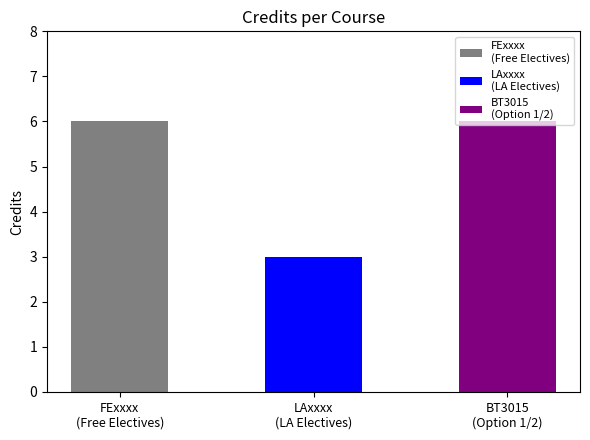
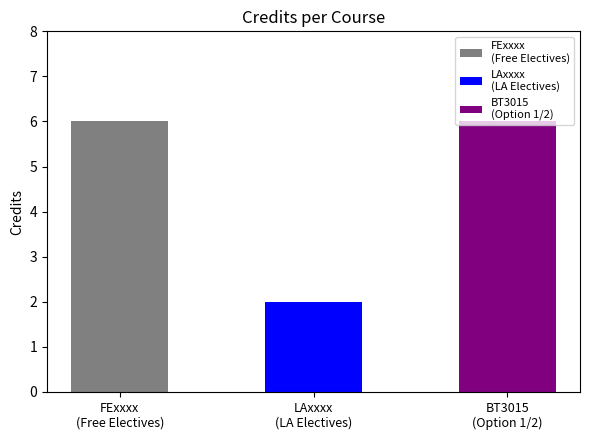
  {
    "FExxxx (Free Electives)": 6,
-   "LAxxxx (LA Electives)": 3
+   "LAxxxx (LA Electives)": 2
  }
